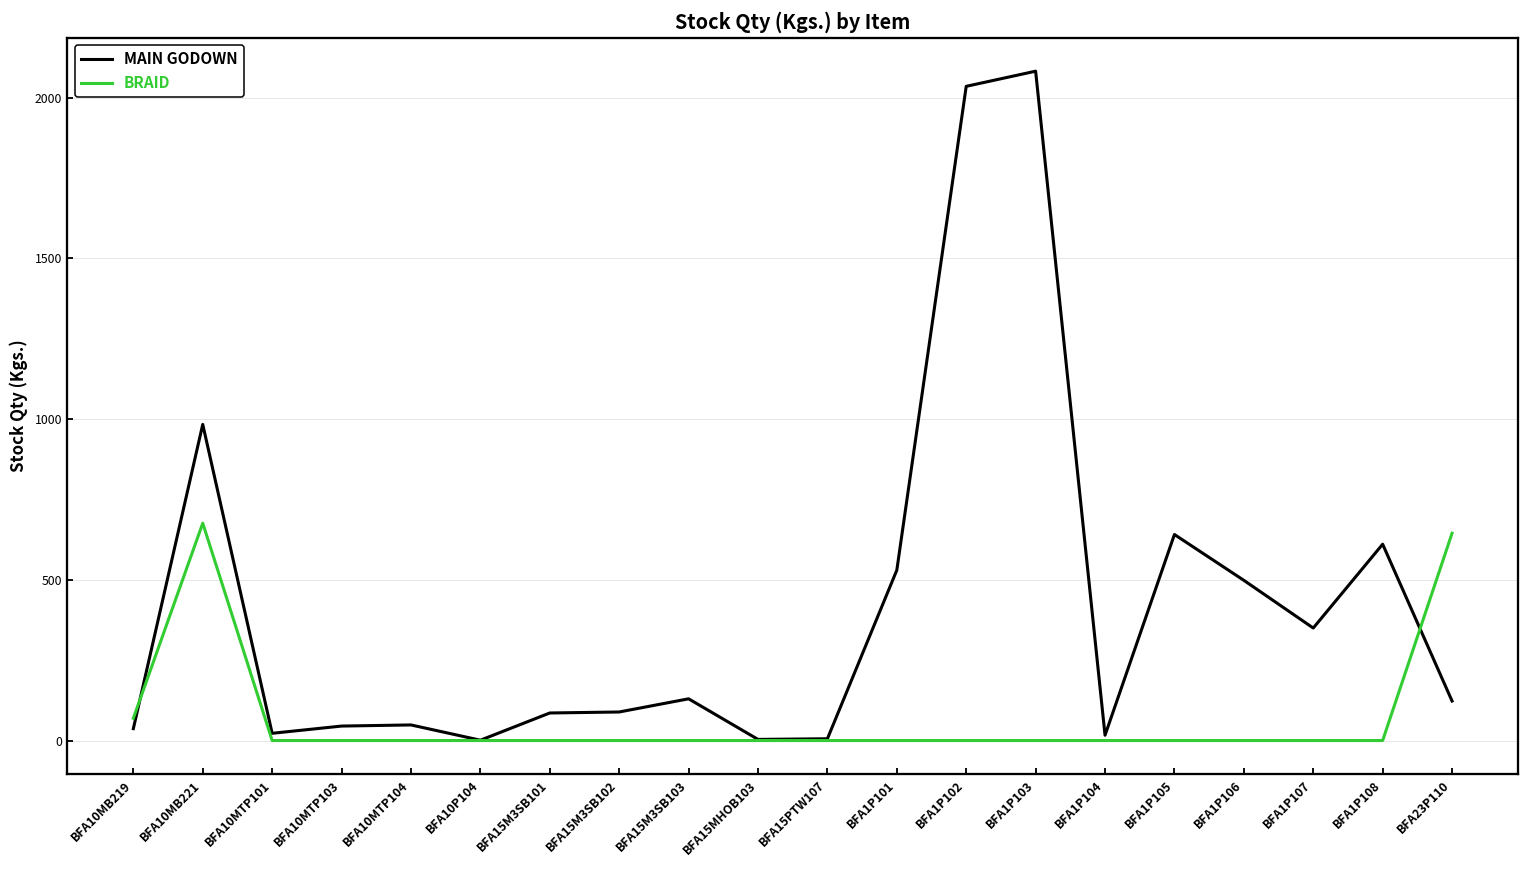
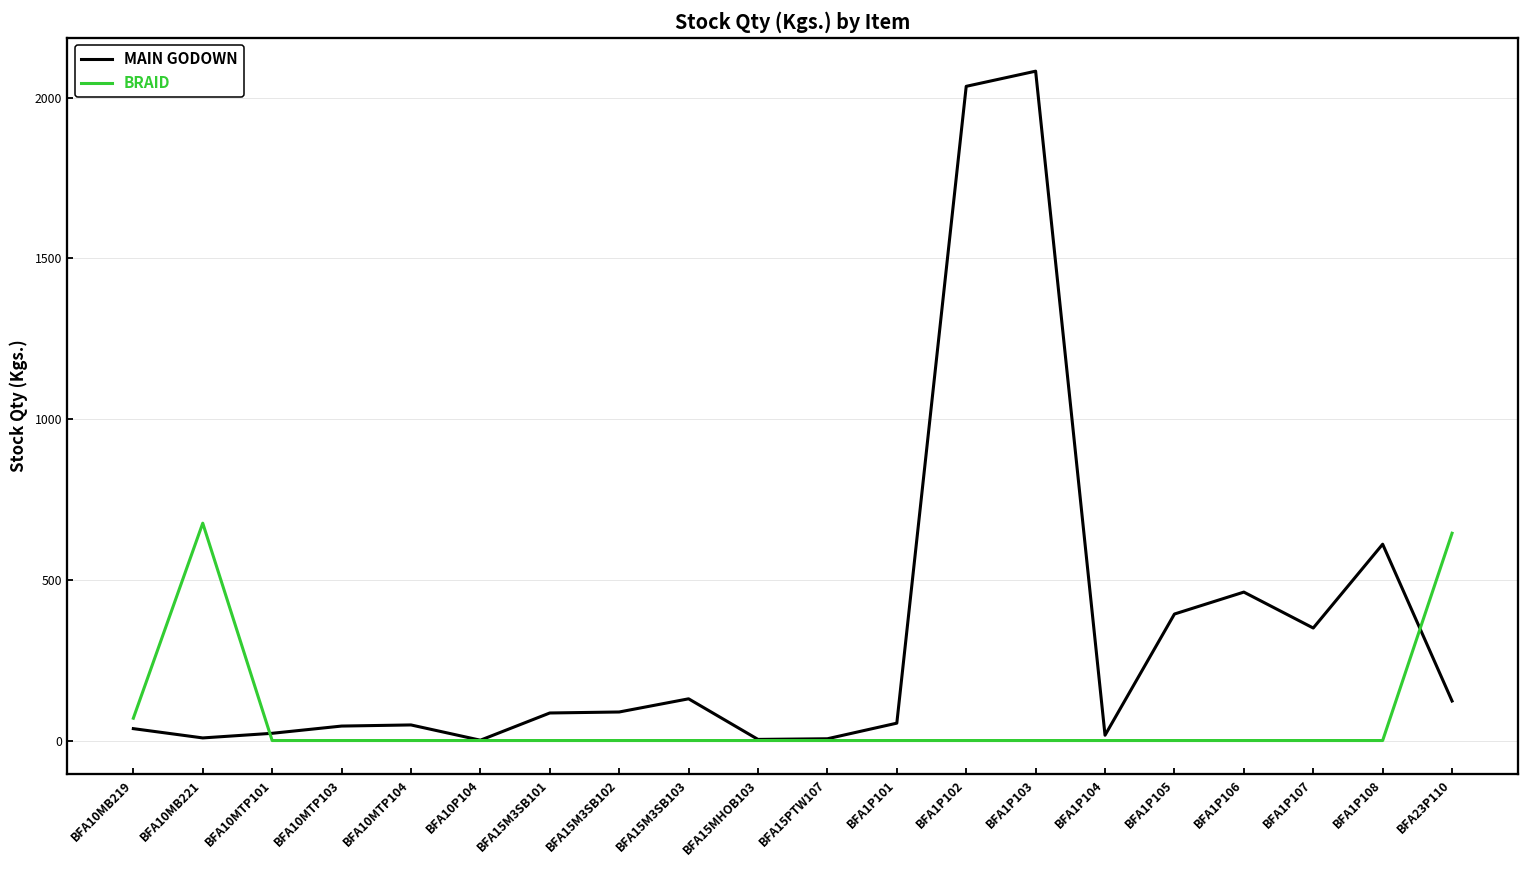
  {
    "MAIN GODOWN": {
      "BFA10MB219": 40,
-     "BFA10MB221": 980,
+     "BFA10MB221": 10,
      "BFA10MTP101": 20,
      "BFA10MTP103": 50,
      "BFA10MTP104": 50,
      "BFA15M3SB101": 90,
      "BFA15M3SB102": 90,
      "BFA15M3SB103": 130,
-     "BFA1P101": 530,
+     "BFA1P101": 50,
      "BFA1P102": 2040,
      "BFA1P103": 2080,
      "BFA1P104": 20,
-     "BFA1P105": 640,
-     "BFA1P106": 500,
+     "BFA1P105": 390,
+     "BFA1P106": 460,
      "BFA1P107": 350,
      "BFA1P108": 610,
      "BFA23P110": 120
    },
    "BRAID": {
      "BFA10MB219": 70,
      "BFA10MB221": 680,
      "BFA10MTP101": 0,
      "BFA10MTP103": 0,
      "BFA10MTP104": 0,
      "BFA15M3SB101": 0,
      "BFA15M3SB102": 0,
      "BFA15M3SB103": 0,
      "BFA1P101": 0,
      "BFA1P102": 0,
      "BFA1P103": 0,
      "BFA1P104": 0,
      "BFA1P105": 0,
      "BFA1P106": 0,
      "BFA1P107": 0,
      "BFA1P108": 0,
      "BFA23P110": 640
    }
  }
